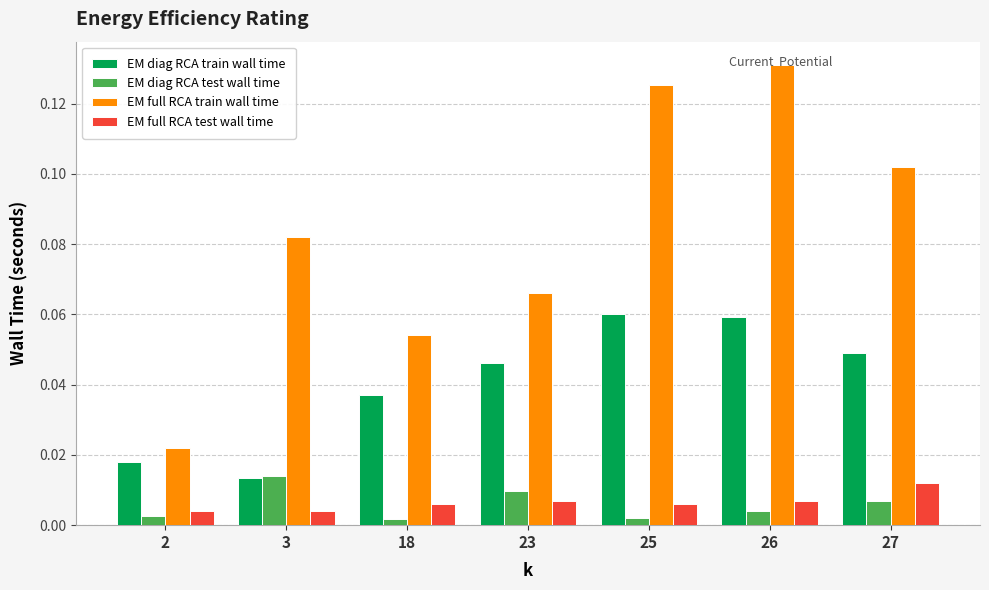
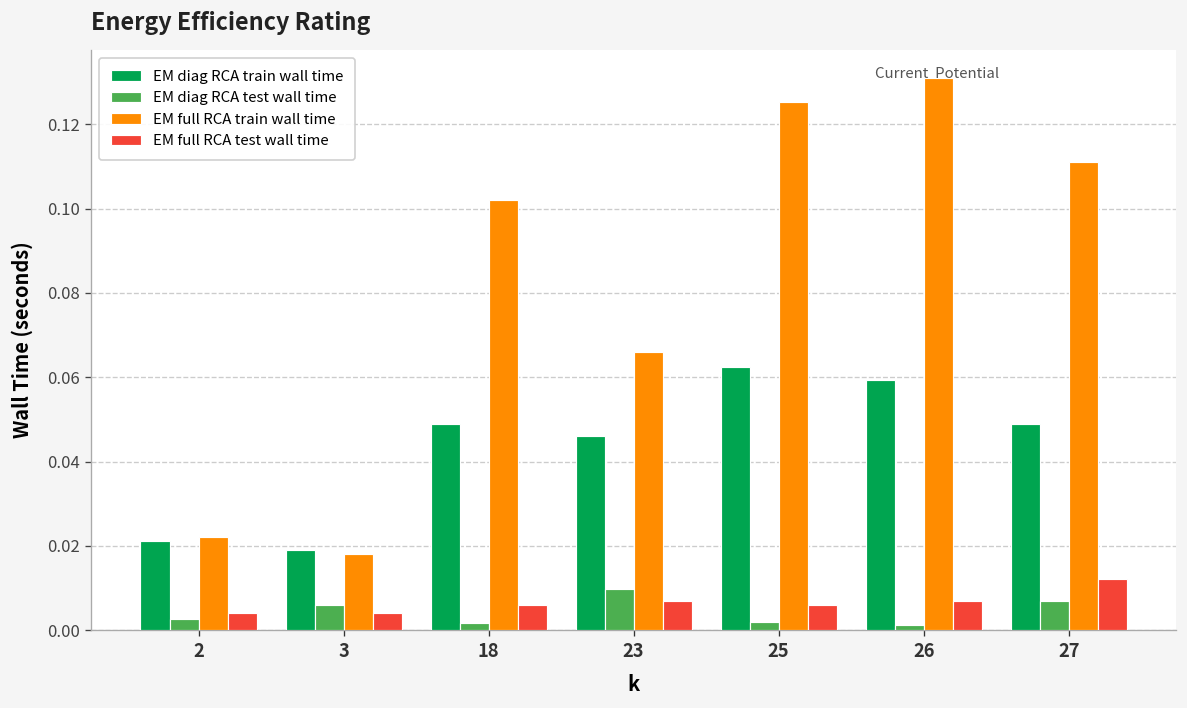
  {
    "EM diag RCA train wall time": {
-     "2": 0.018,
-     "3": 0.014,
-     "18": 0.037,
+     "2": 0.021,
+     "3": 0.019,
+     "18": 0.049,
      "23": 0.046,
-     "25": 0.060,
+     "25": 0.062,
      "26": 0.059,
      "27": 0.049
    },
    "EM diag RCA test wall time": {
      "2": 0.003,
-     "3": 0.014,
+     "3": 0.006,
      "18": 0.002,
      "23": 0.010,
      "25": 0.002,
-     "26": 0.004,
+     "26": 0.001,
      "27": 0.007
    },
    "EM full RCA train wall time": {
      "2": 0.022,
-     "3": 0.082,
-     "18": 0.054,
+     "3": 0.018,
+     "18": 0.102,
      "23": 0.066,
      "25": 0.125,
      "26": 0.131,
-     "27": 0.102
+     "27": 0.111
    },
    "EM full RCA test wall time": {
      "2": 0.004,
      "3": 0.004,
      "18": 0.006,
      "23": 0.007,
      "25": 0.006,
      "26": 0.007,
      "27": 0.012
    }
  }
